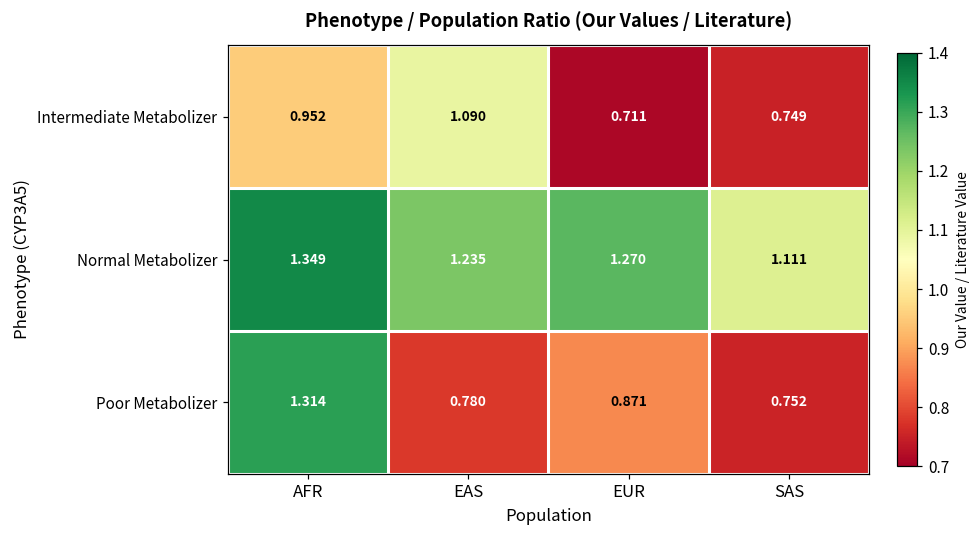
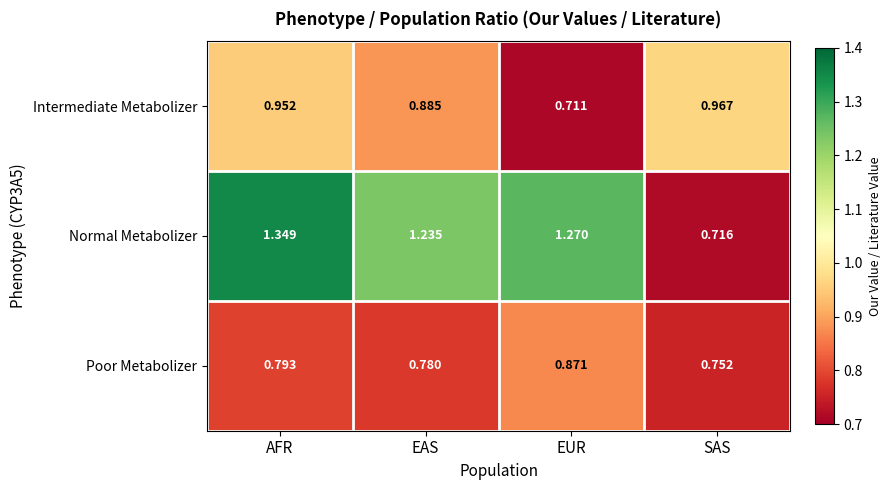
  {
    "Intermediate Metabolizer": {
      "AFR": 0.952,
-     "EAS": 1.090,
+     "EAS": 0.885,
      "EUR": 0.711,
-     "SAS": 0.749
+     "SAS": 0.967
    },
    "Normal Metabolizer": {
      "AFR": 1.349,
      "EAS": 1.235,
      "EUR": 1.270,
-     "SAS": 1.111
+     "SAS": 0.716
    },
    "Poor Metabolizer": {
-     "AFR": 1.314,
+     "AFR": 0.793,
      "EAS": 0.780,
      "EUR": 0.871,
      "SAS": 0.752
    }
  }
